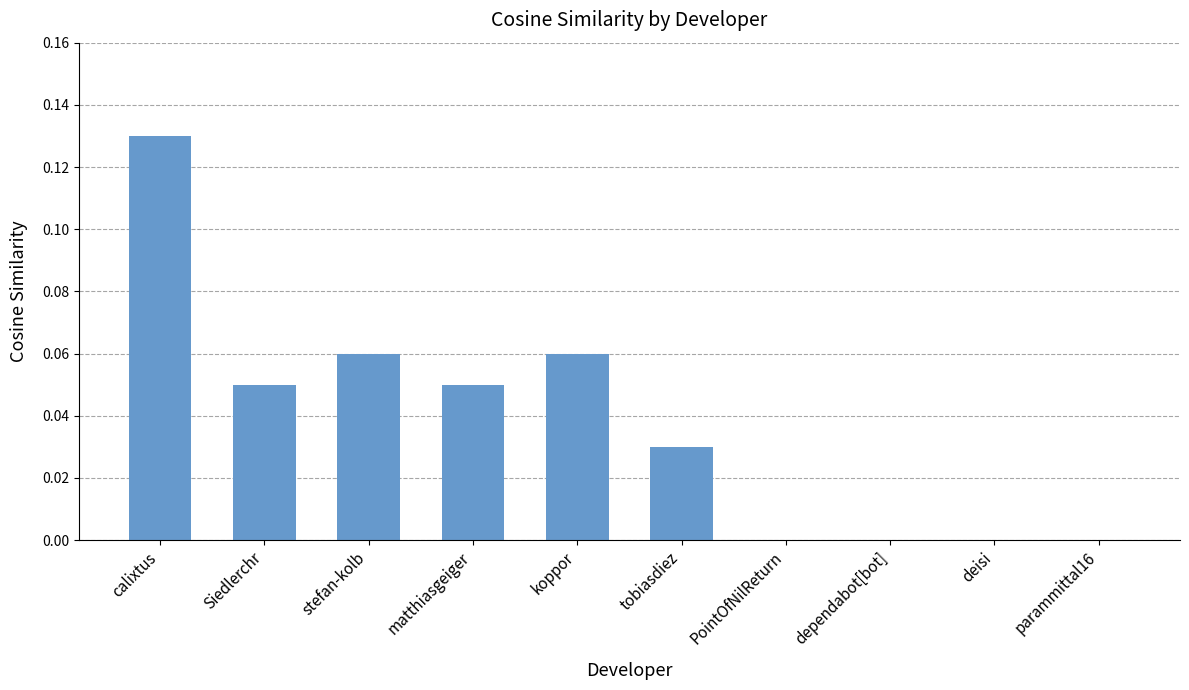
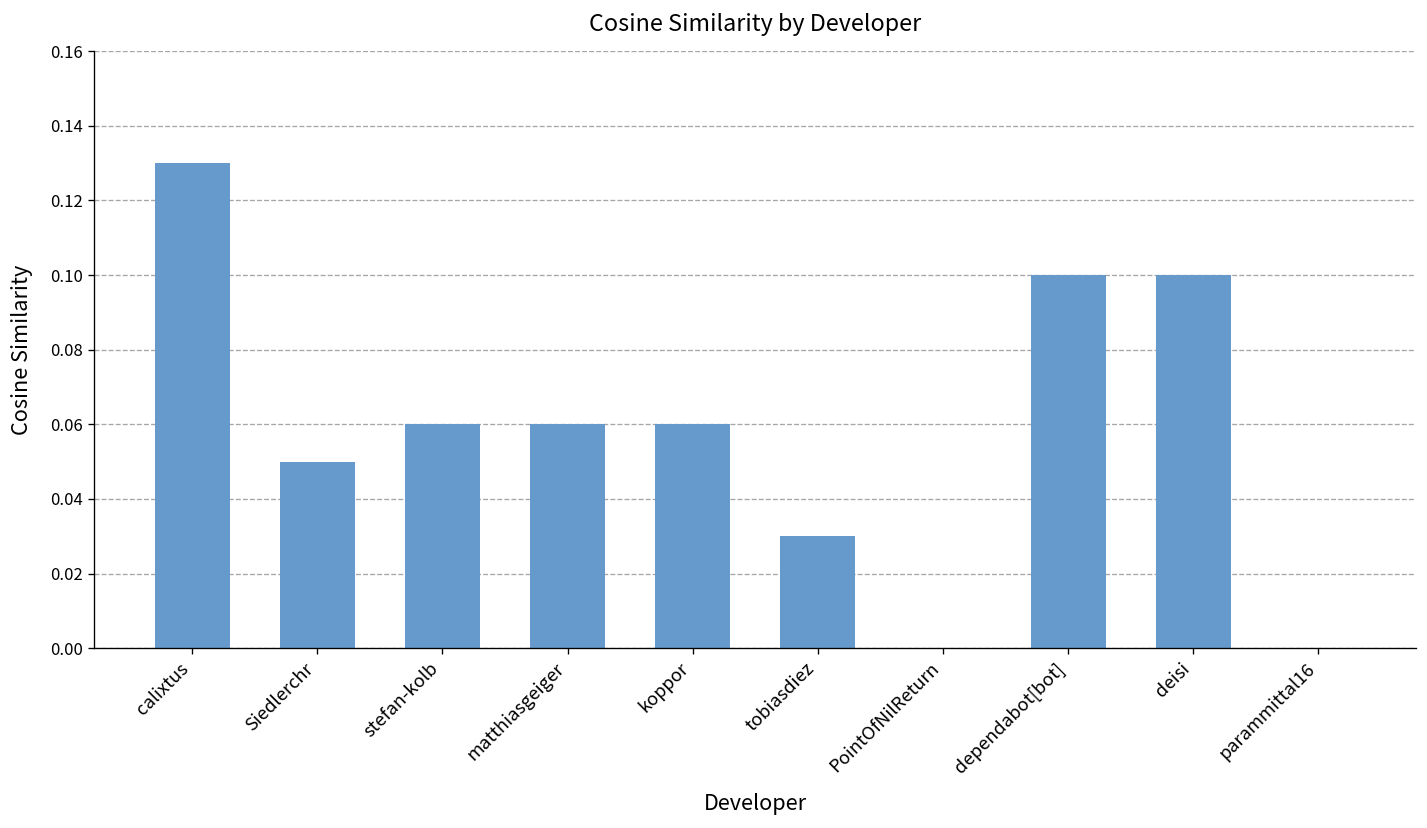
  {
    "calixtus": 0.13,
    "Siedlerchr": 0.05,
    "stefan-kolb": 0.06,
-   "matthiasgeiger": 0.05,
+   "matthiasgeiger": 0.06,
    "koppor": 0.06,
    "tobiasdiez": 0.03,
    "PointOfNilReturn": 0.00,
-   "dependabot[bot]": 0.0,
-   "deisi": 0.0,
+   "dependabot[bot]": 0.1,
+   "deisi": 0.1,
    "parammittal16": 0.00
  }
